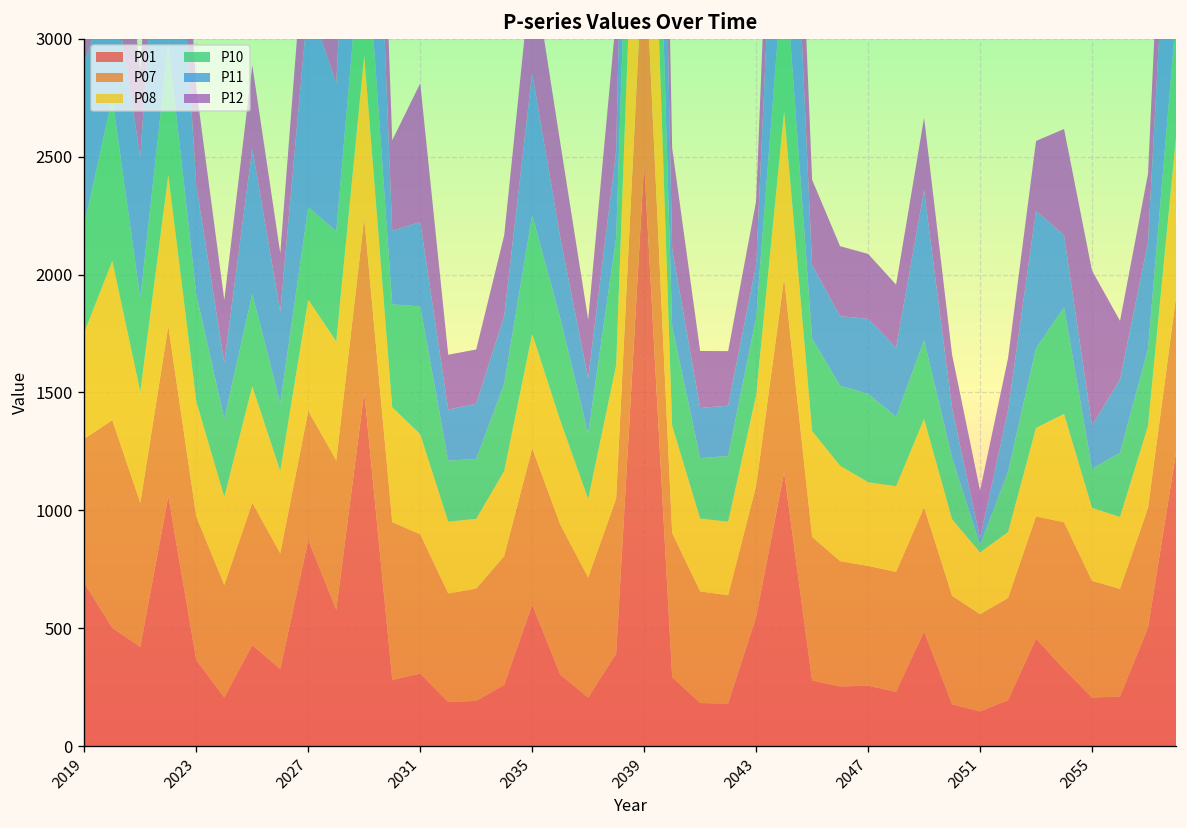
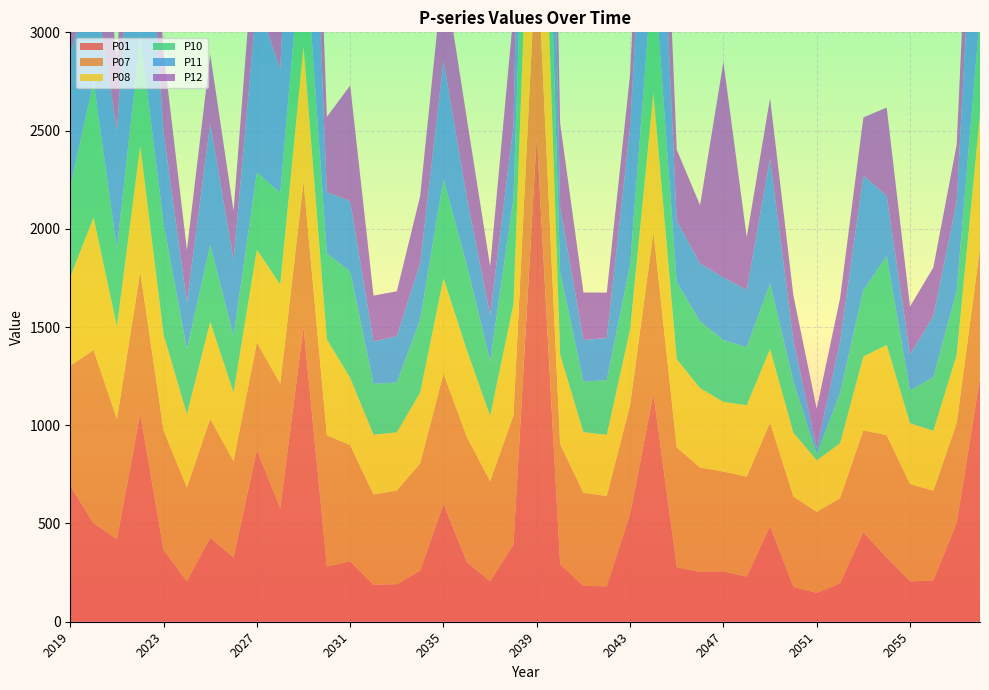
  {
    "P08": {
      "2019": 450,
      "2023": 490,
      "2027": 470,
-     "2031": 420,
+     "2031": 340,
      "2035": 490,
      "2043": 380,
      "2047": 360,
      "2051": 260,
      "2055": 310
    },
    "P10": {
      "2019": 460,
-     "2023": 450,
+     "2023": 570,
      "2027": 390,
      "2031": 540,
      "2035": 500,
      "2043": 330,
-     "2047": 370,
+     "2047": 310,
      "2051": 30,
      "2055": 170
    },
    "P11": {
      "2019": 680,
      "2023": 460,
      "2031": 360,
      "2035": 600,
-     "2043": 220,
+     "2043": 700,
      "2047": 320,
      "2051": 30,
      "2055": 180
    },
    "P12": {
      "2031": 590,
      "2043": 270,
-     "2047": 280,
+     "2047": 1100,
      "2051": 200,
-     "2055": 660
+     "2055": 240
    }
  }
